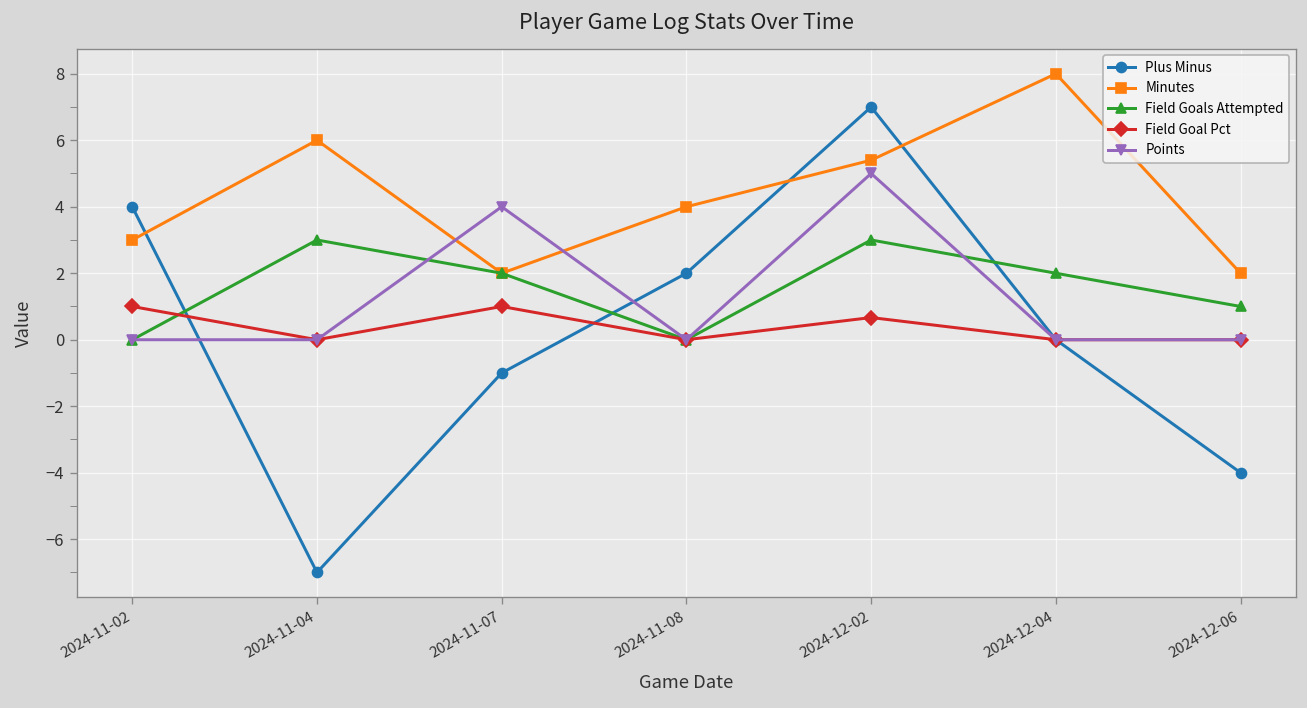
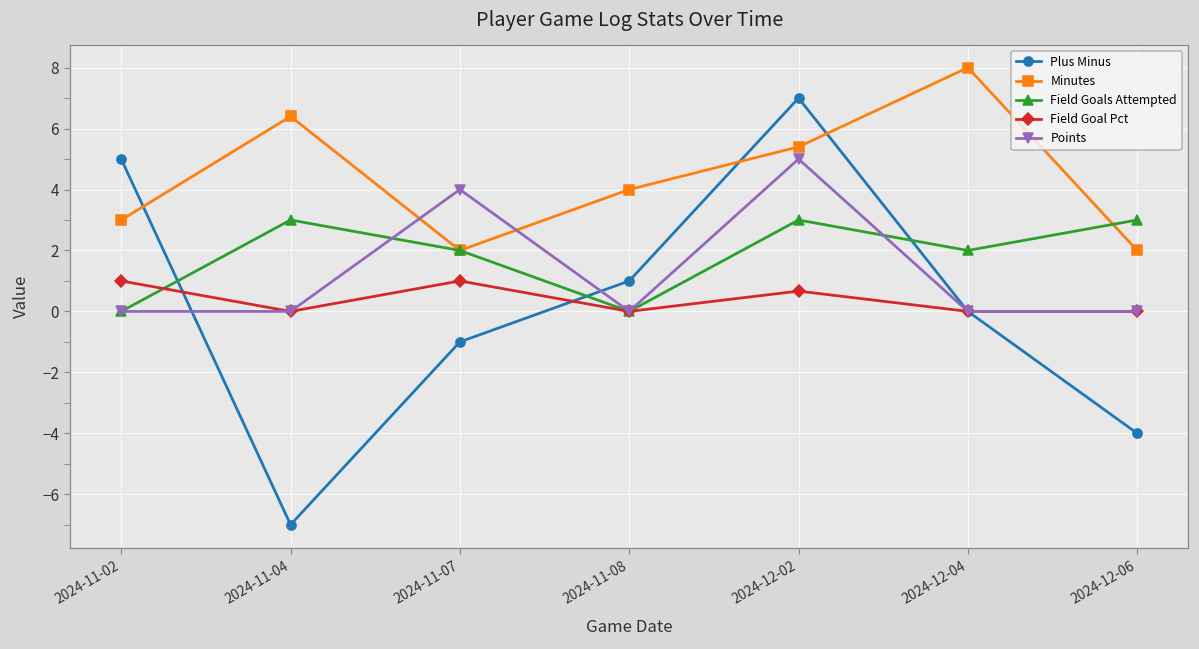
  {
    "Plus Minus": {
-     "2024-11-02": 4,
+     "2024-11-02": 5,
      "2024-11-04": -7,
      "2024-11-07": -1,
-     "2024-11-08": 2,
+     "2024-11-08": 1,
      "2024-12-02": 7,
      "2024-12-06": -4
    },
    "Minutes": {
      "2024-11-02": 3.0,
-     "2024-11-04": 6.0,
+     "2024-11-04": 6.4,
      "2024-11-08": 4.0,
      "2024-12-02": 5.4,
      "2024-12-04": 8.0,
      "2024-12-06": 2.0
    },
    "Field Goals Attempted": {
      "2024-11-04": 3,
      "2024-12-02": 3,
      "2024-12-04": 2,
-     "2024-12-06": 1
+     "2024-12-06": 3
    },
    "Field Goal Pct": {
      "2024-11-02": 1.0,
      "2024-11-07": 1.0,
      "2024-12-02": 0.7
    },
    "Points": {
      "2024-11-07": 4.0,
      "2024-12-02": 5.0
    }
  }
